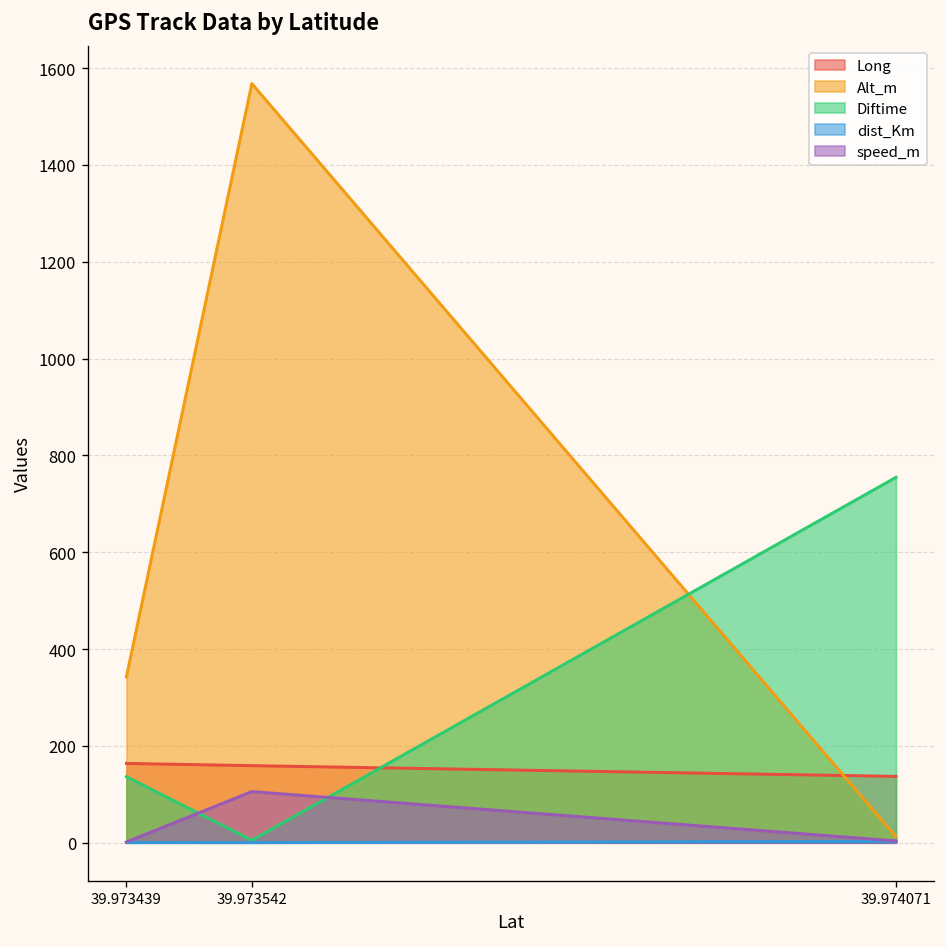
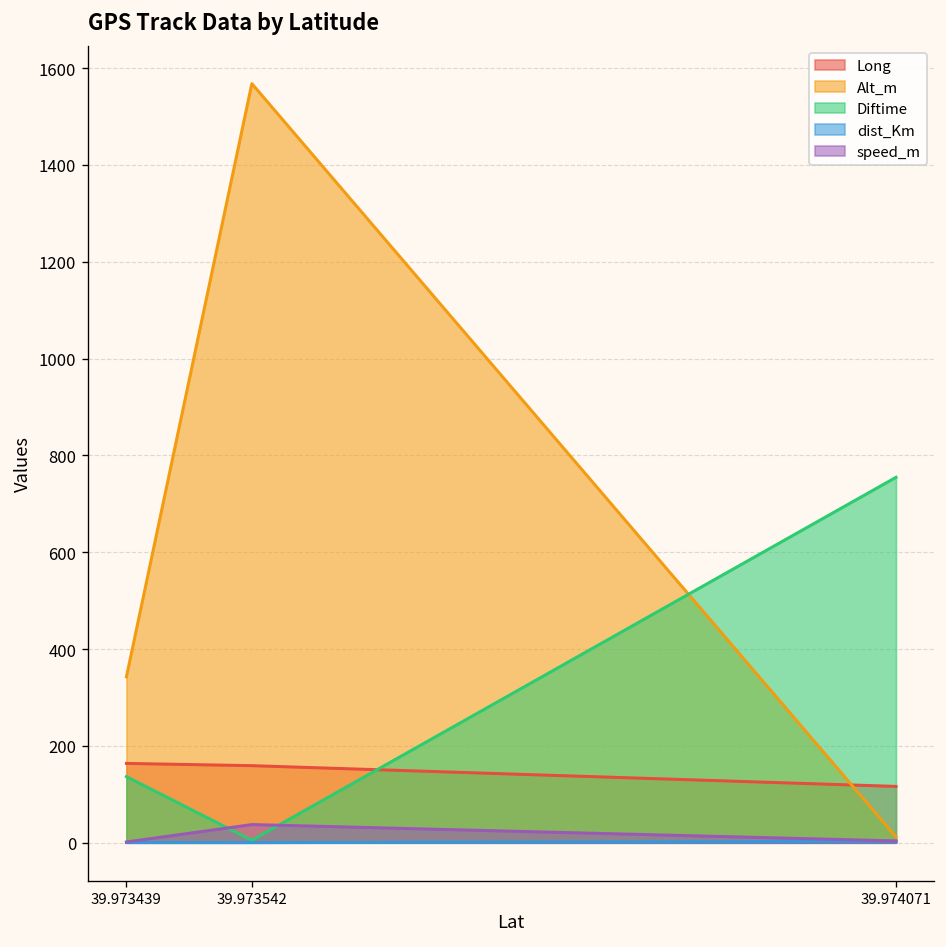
  {
    "Long": {
      "39.973439": 160,
      "39.973542": 160,
-     "39.974071": 140
+     "39.974071": 120
    },
    "Alt_m": {
      "39.973439": 340,
      "39.973542": 1570,
      "39.974071": 10
    },
    "Diftime": {
      "39.973439": 140,
      "39.974071": 750
    },
    "speed_m": {
-     "39.973542": 110
+     "39.973542": 40
    }
  }
